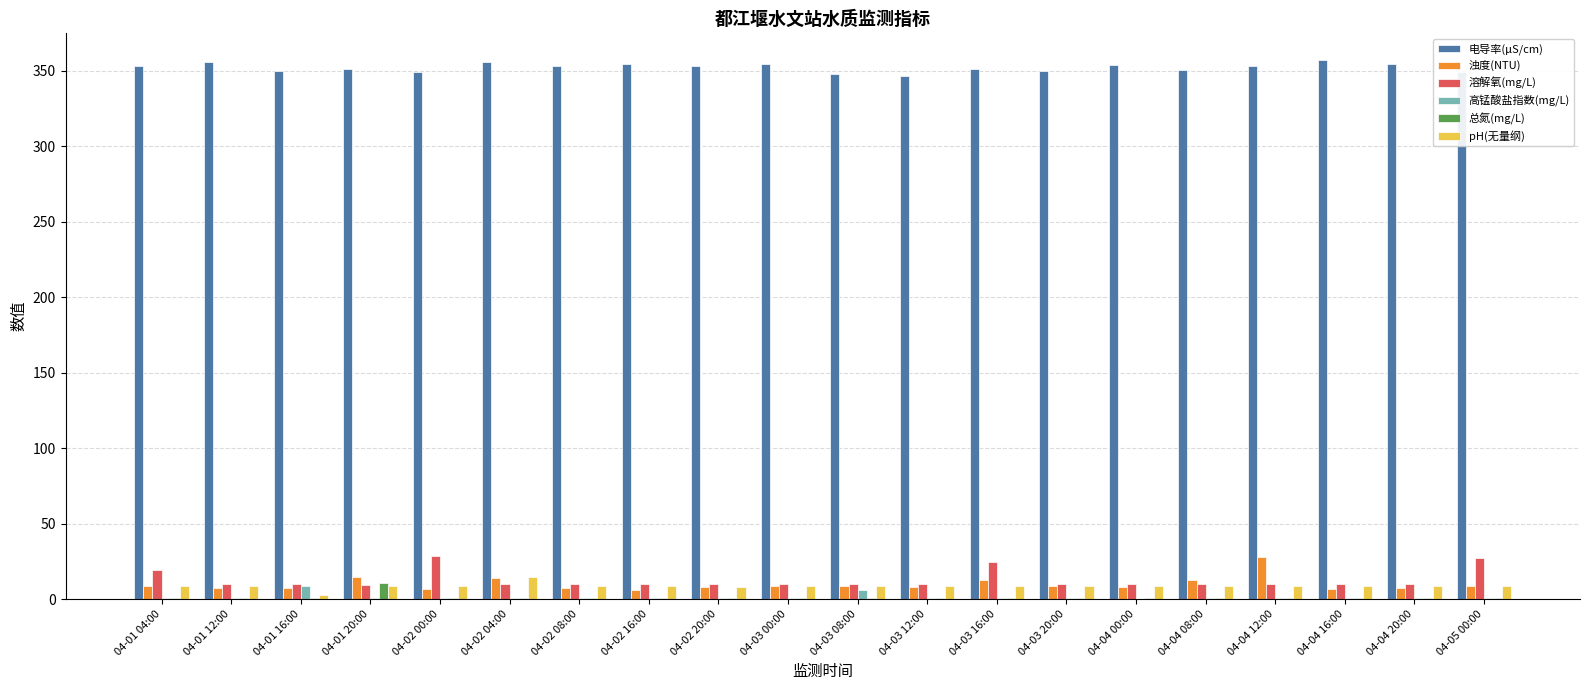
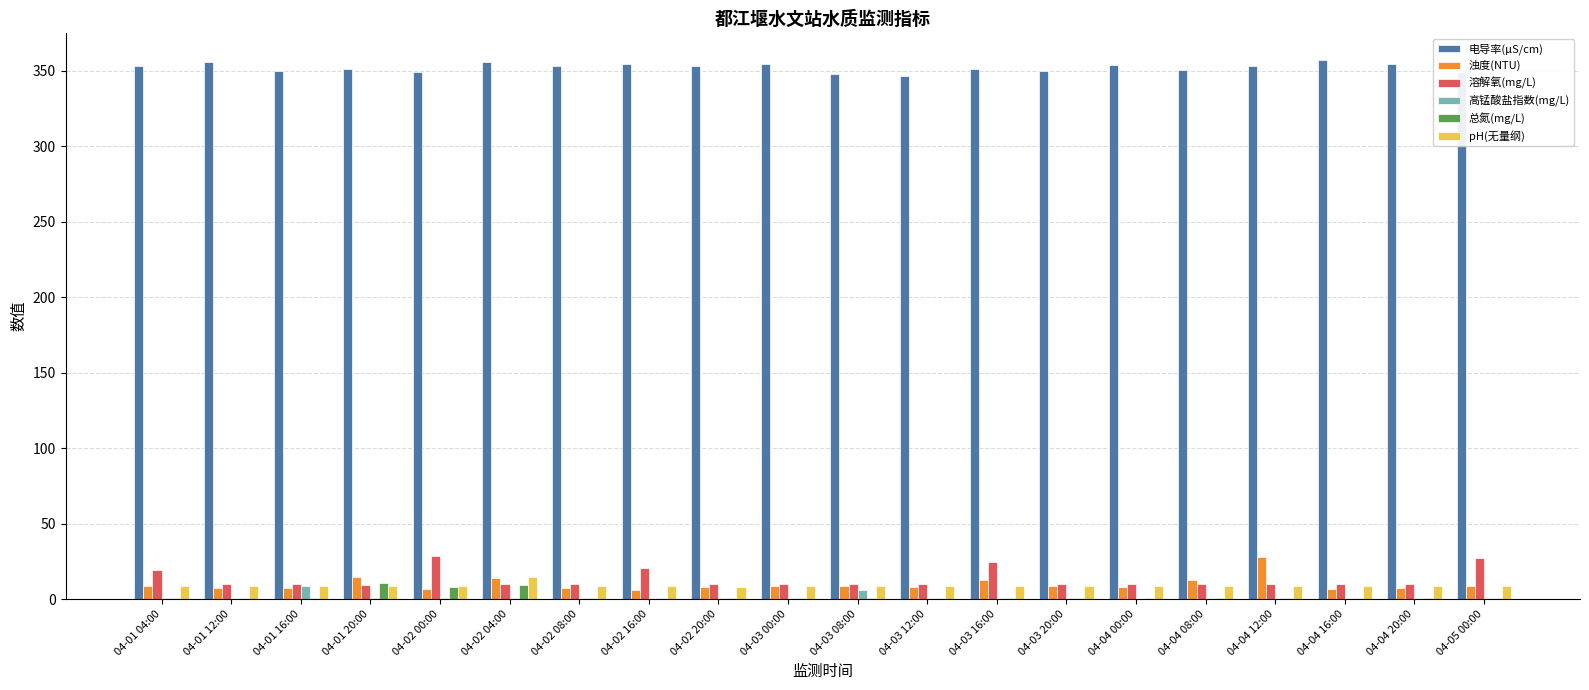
  {
    "电导率(μS/cm)": {
      "04-01 04:00": 353,
      "04-01 12:00": 356,
      "04-01 16:00": 350,
      "04-01 20:00": 352,
      "04-02 00:00": 349,
      "04-02 04:00": 356,
      "04-02 08:00": 353,
      "04-02 16:00": 355,
      "04-02 20:00": 353,
      "04-03 00:00": 355,
      "04-03 08:00": 348,
      "04-03 12:00": 347,
      "04-03 16:00": 351,
      "04-03 20:00": 350,
      "04-04 00:00": 354,
      "04-04 08:00": 351,
      "04-04 12:00": 353,
      "04-04 16:00": 357,
      "04-04 20:00": 355
    },
    "浊度(NTU)": {
      "04-01 04:00": 9,
      "04-01 12:00": 7,
      "04-01 16:00": 8,
      "04-01 20:00": 14,
      "04-02 00:00": 7,
      "04-02 04:00": 14,
      "04-02 08:00": 7,
      "04-02 16:00": 6,
      "04-02 20:00": 8,
      "04-03 00:00": 8,
      "04-03 08:00": 9,
      "04-03 12:00": 8,
      "04-03 16:00": 13,
      "04-03 20:00": 8,
      "04-04 00:00": 8,
      "04-04 08:00": 12,
      "04-04 12:00": 28,
      "04-04 16:00": 7,
      "04-04 20:00": 7,
      "04-05 00:00": 8
    },
    "溶解氧(mg/L)": {
      "04-01 04:00": 19,
      "04-01 12:00": 10,
      "04-01 16:00": 10,
      "04-01 20:00": 10,
      "04-02 00:00": 28,
      "04-02 04:00": 10,
      "04-02 08:00": 10,
-     "04-02 16:00": 10,
+     "04-02 16:00": 21,
      "04-02 20:00": 10,
      "04-03 00:00": 10,
      "04-03 08:00": 10,
      "04-03 12:00": 10,
      "04-03 16:00": 25,
      "04-03 20:00": 10,
      "04-04 00:00": 10,
      "04-04 08:00": 10,
      "04-04 12:00": 10,
      "04-04 16:00": 10,
      "04-04 20:00": 10,
      "04-05 00:00": 27
    },
    "高锰酸盐指数(mg/L)": {
      "04-01 16:00": 9,
      "04-03 08:00": 6
    },
    "总氮(mg/L)": {
      "04-01 20:00": 11,
-     "04-02 00:00": 1,
-     "04-02 04:00": 1
+     "04-02 00:00": 8,
+     "04-02 04:00": 9
    },
    "pH(无量纲)": {
      "04-01 04:00": 8,
      "04-01 12:00": 8,
-     "04-01 16:00": 3,
+     "04-01 16:00": 8,
      "04-01 20:00": 8,
      "04-02 00:00": 8,
      "04-02 04:00": 15,
      "04-02 08:00": 8,
      "04-02 16:00": 8,
      "04-02 20:00": 8,
      "04-03 00:00": 8,
      "04-03 08:00": 8,
      "04-03 12:00": 8,
      "04-03 16:00": 8,
      "04-03 20:00": 8,
      "04-04 00:00": 8,
      "04-04 08:00": 8,
      "04-04 12:00": 8,
      "04-04 16:00": 8,
      "04-04 20:00": 8,
      "04-05 00:00": 8
    }
  }
